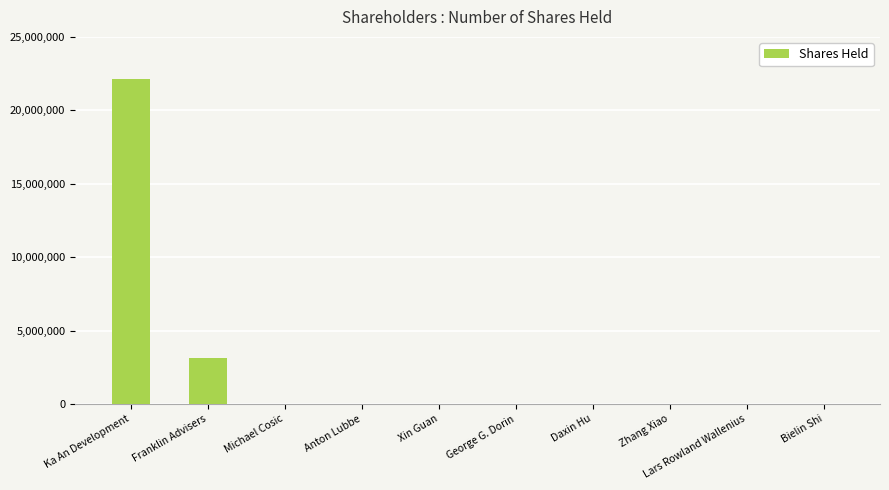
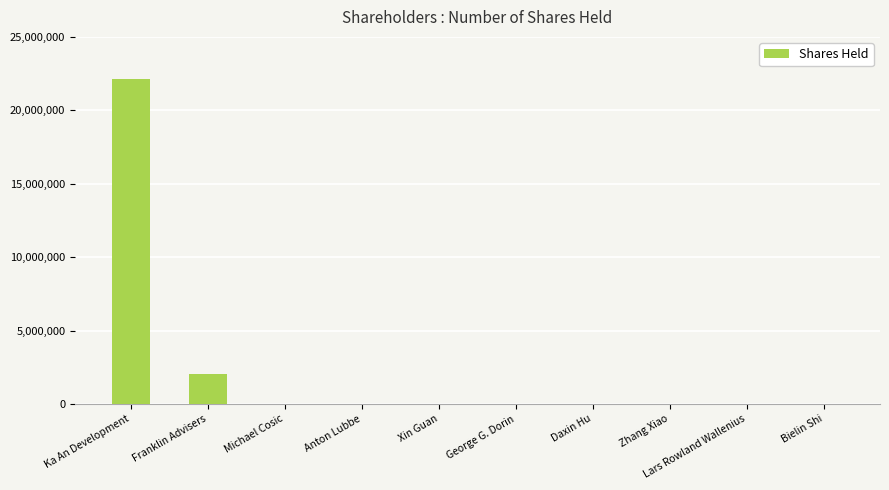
  {
    "Ka An Development": "22,100,000",
-   "Franklin Advisers": "3,200,000",
+   "Franklin Advisers": "2,100,000",
    "Michael Cosic": "0",
    "Anton Lubbe": "0",
    "Xin Guan": "0",
    "George G. Dorin": "0",
    "Daxin Hu": "0",
    "Zhang Xiao": "0",
    "Lars Rowland Wallenius": "0",
    "Bielin Shi": "0"
  }
